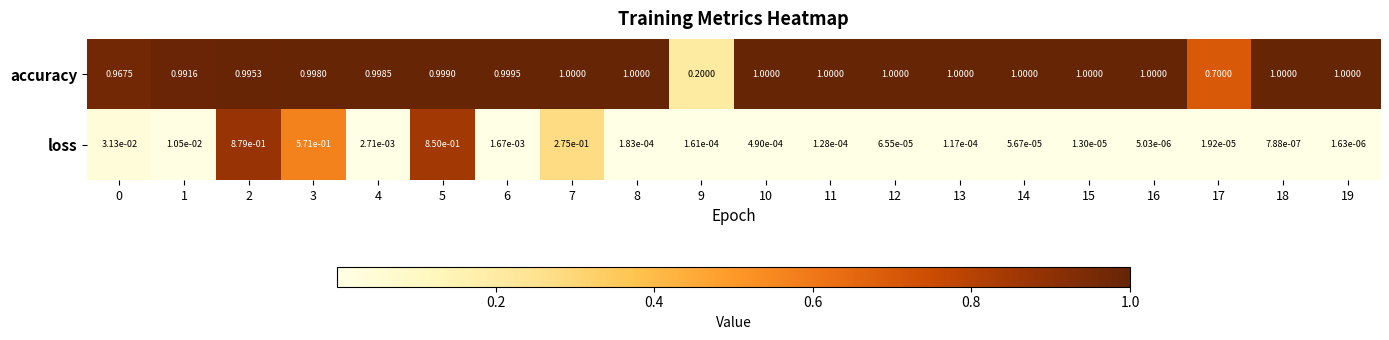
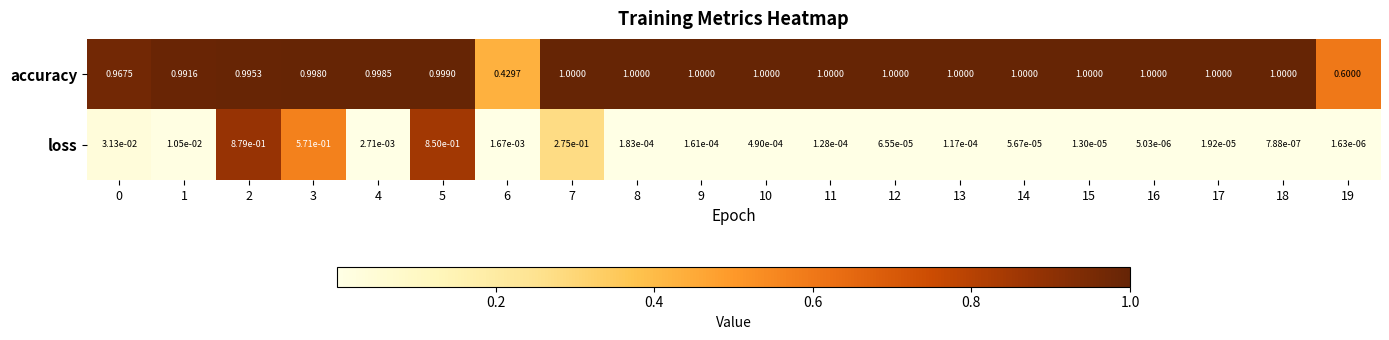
  {
    "accuracy": {
      "0": "0.9675",
      "1": "0.9916",
      "2": "0.9953",
      "3": "0.9980",
      "4": "0.9985",
      "5": "0.9990",
-     "6": "0.9995",
+     "6": "0.4297",
      "7": "1.0000",
      "8": "1.0000",
-     "9": "0.2000",
+     "9": "1.0000",
      "10": "1.0000",
      "11": "1.0000",
      "12": "1.0000",
      "13": "1.0000",
      "14": "1.0000",
      "15": "1.0000",
      "16": "1.0000",
-     "17": "0.7000",
+     "17": "1.0000",
      "18": "1.0000",
-     "19": "1.0000"
+     "19": "0.6000"
    },
    "loss": {
      "0": "3.13e-02",
      "1": "1.05e-02",
      "2": "8.79e-01",
      "3": "5.71e-01",
      "4": "2.71e-03",
      "5": "8.50e-01",
      "6": "1.67e-03",
      "7": "2.75e-01",
      "8": "1.83e-04",
      "9": "1.61e-04",
      "10": "4.90e-04",
      "11": "1.28e-04",
      "12": "6.55e-05",
      "13": "1.17e-04",
      "14": "5.67e-05",
      "15": "1.30e-05",
      "16": "5.03e-06",
      "17": "1.92e-05",
      "18": "7.88e-07",
      "19": "1.63e-06"
    }
  }
